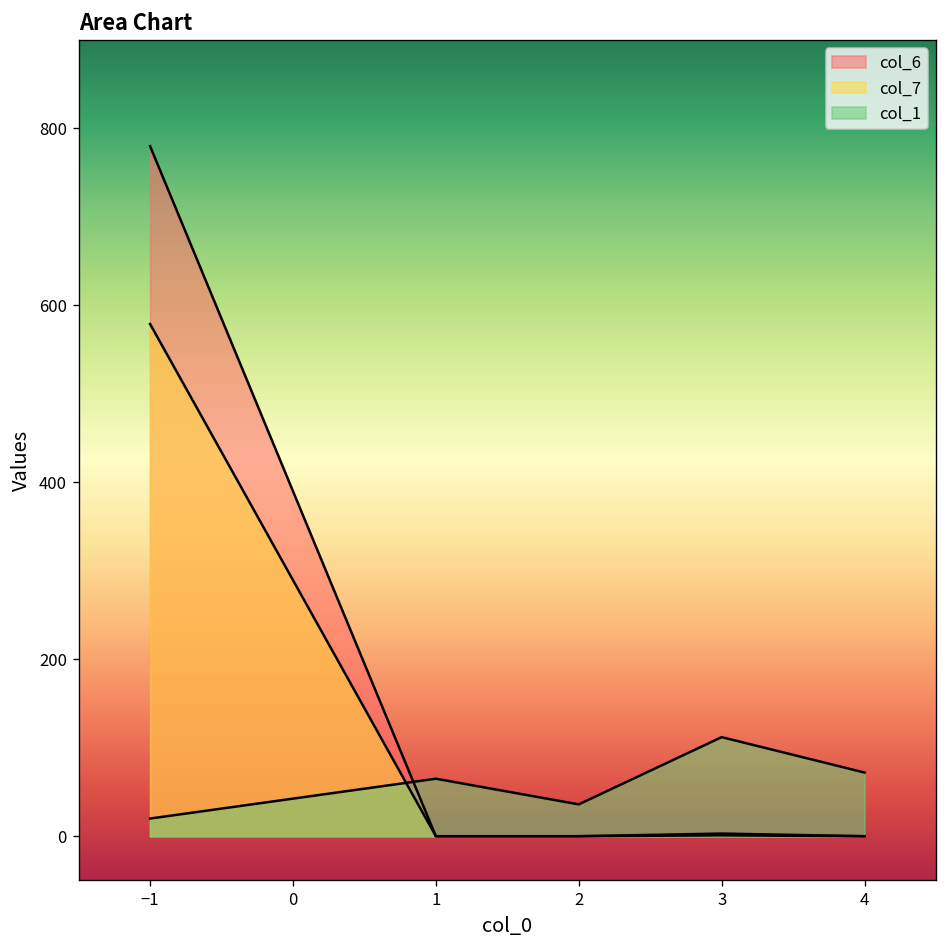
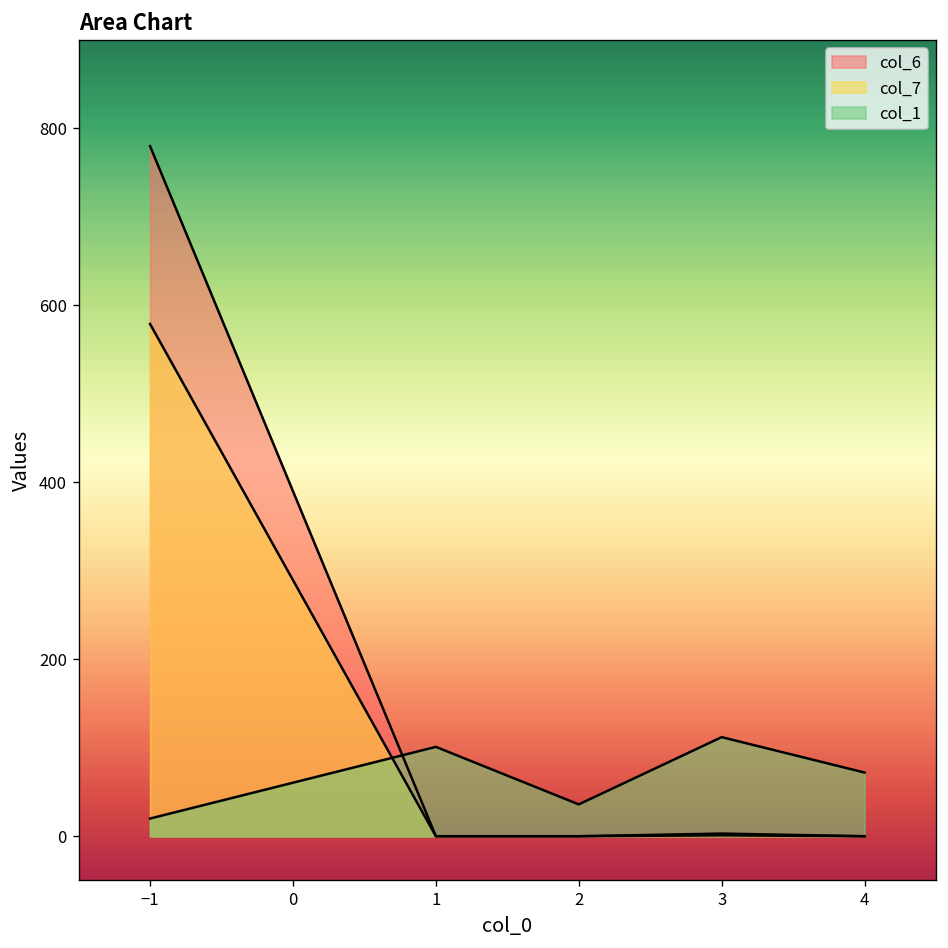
  {
    "col_6": {
      "−1": 780
    },
    "col_7": {
      "−1": 580
    },
    "col_1": {
      "−1": 20,
-     "1": 70,
+     "1": 100,
      "2": 40,
      "3": 110,
      "4": 70
    }
  }
